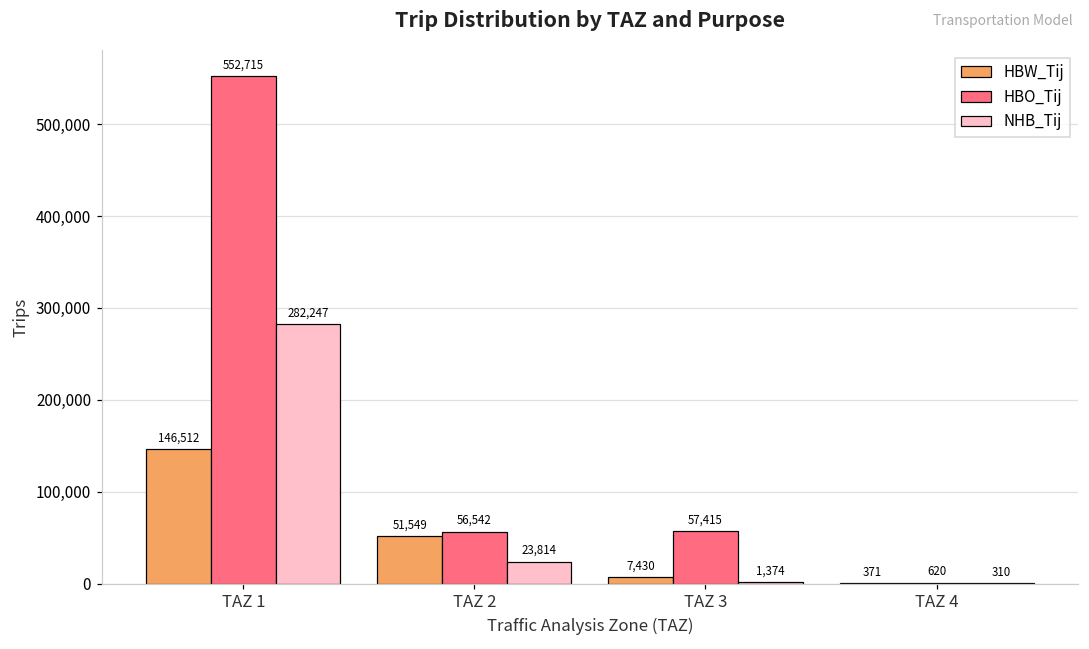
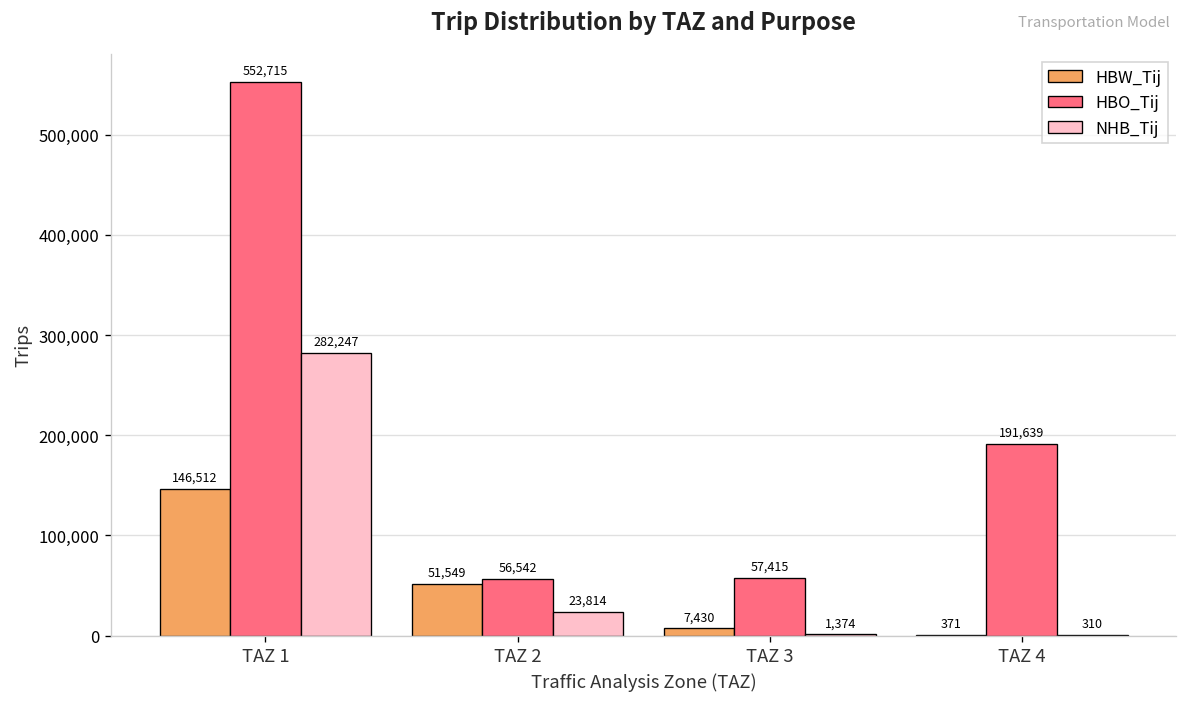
  {
    "HBW_Tij": {
      "TAZ 1": "146,512",
      "TAZ 2": "51,549",
      "TAZ 3": "7,430",
      "TAZ 4": "371"
    },
    "HBO_Tij": {
      "TAZ 1": "552,715",
      "TAZ 2": "56,542",
      "TAZ 3": "57,415",
-     "TAZ 4": "620"
+     "TAZ 4": "191,639"
    },
    "NHB_Tij": {
      "TAZ 1": "282,247",
      "TAZ 2": "23,814",
      "TAZ 3": "1,374",
      "TAZ 4": "310"
    }
  }
